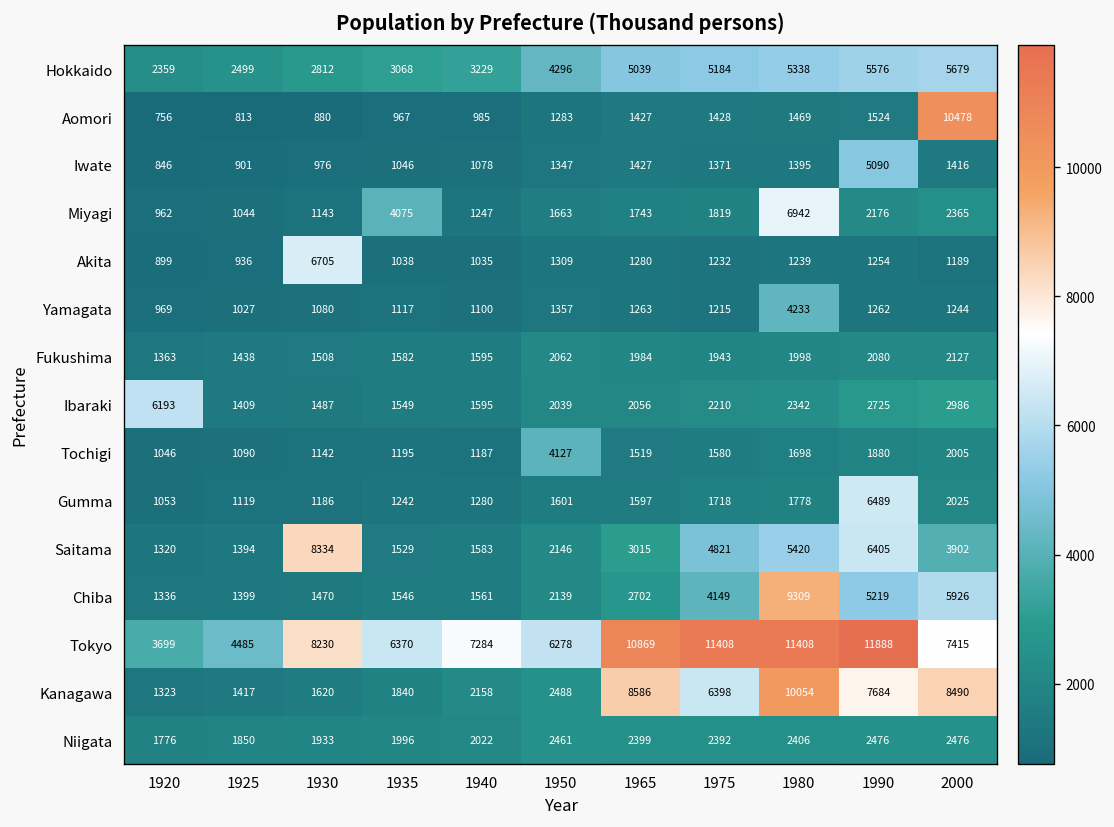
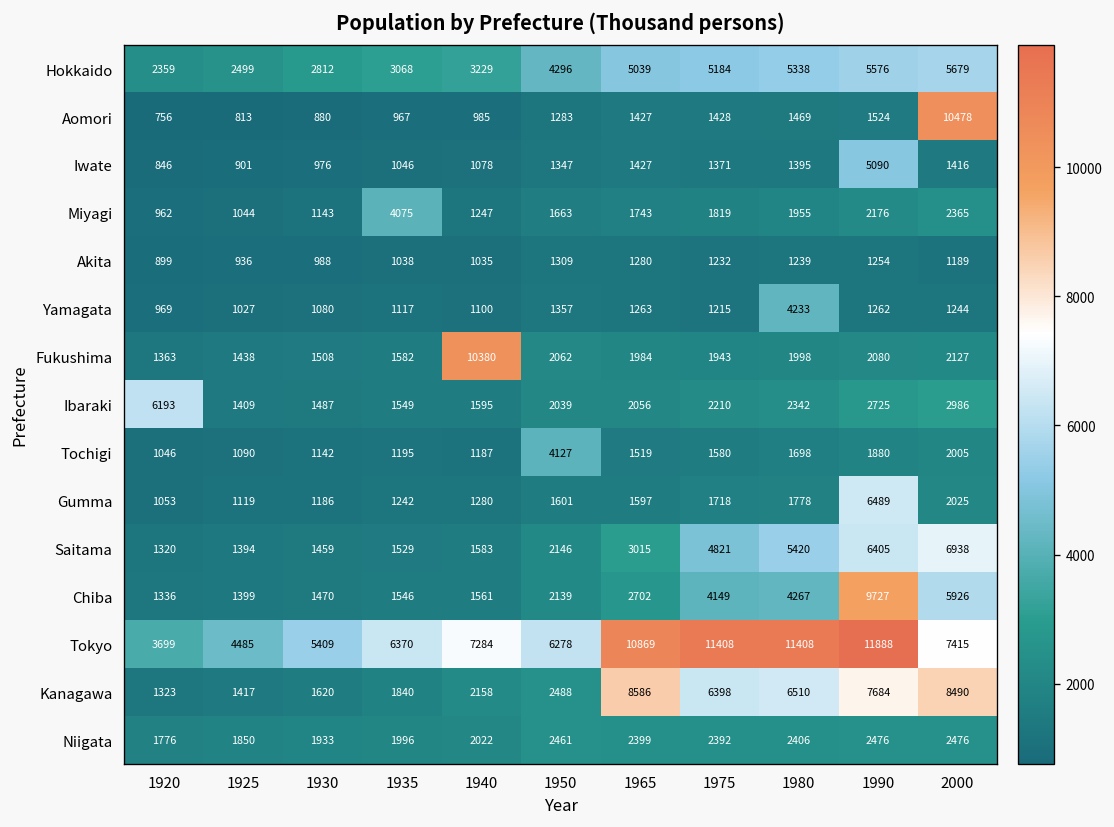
  {
    "Hokkaido": {
      "1920": 2359,
      "1925": 2499,
      "1930": 2812,
      "1935": 3068,
      "1940": 3229,
      "1950": 4296,
      "1965": 5039,
      "1975": 5184,
      "1980": 5338,
      "1990": 5576,
      "2000": 5679
    },
    "Aomori": {
      "1920": 756,
      "1925": 813,
      "1930": 880,
      "1935": 967,
      "1940": 985,
      "1950": 1283,
      "1965": 1427,
      "1975": 1428,
      "1980": 1469,
      "1990": 1524,
      "2000": 10478
    },
    "Iwate": {
      "1920": 846,
      "1925": 901,
      "1930": 976,
      "1935": 1046,
      "1940": 1078,
      "1950": 1347,
      "1965": 1427,
      "1975": 1371,
      "1980": 1395,
      "1990": 5090,
      "2000": 1416
    },
    "Miyagi": {
      "1920": 962,
      "1925": 1044,
      "1930": 1143,
      "1935": 4075,
      "1940": 1247,
      "1950": 1663,
      "1965": 1743,
      "1975": 1819,
-     "1980": 6942,
+     "1980": 1955,
      "1990": 2176,
      "2000": 2365
    },
    "Akita": {
      "1920": 899,
      "1925": 936,
-     "1930": 6705,
+     "1930": 988,
      "1935": 1038,
      "1940": 1035,
      "1950": 1309,
      "1965": 1280,
      "1975": 1232,
      "1980": 1239,
      "1990": 1254,
      "2000": 1189
    },
    "Yamagata": {
      "1920": 969,
      "1925": 1027,
      "1930": 1080,
      "1935": 1117,
      "1940": 1100,
      "1950": 1357,
      "1965": 1263,
      "1975": 1215,
      "1980": 4233,
      "1990": 1262,
      "2000": 1244
    },
    "Fukushima": {
      "1920": 1363,
      "1925": 1438,
      "1930": 1508,
      "1935": 1582,
-     "1940": 1595,
+     "1940": 10380,
      "1950": 2062,
      "1965": 1984,
      "1975": 1943,
      "1980": 1998,
      "1990": 2080,
      "2000": 2127
    },
    "Ibaraki": {
      "1920": 6193,
      "1925": 1409,
      "1930": 1487,
      "1935": 1549,
      "1940": 1595,
      "1950": 2039,
      "1965": 2056,
      "1975": 2210,
      "1980": 2342,
      "1990": 2725,
      "2000": 2986
    },
    "Tochigi": {
      "1920": 1046,
      "1925": 1090,
      "1930": 1142,
      "1935": 1195,
      "1940": 1187,
      "1950": 4127,
      "1965": 1519,
      "1975": 1580,
      "1980": 1698,
      "1990": 1880,
      "2000": 2005
    },
    "Gumma": {
      "1920": 1053,
      "1925": 1119,
      "1930": 1186,
      "1935": 1242,
      "1940": 1280,
      "1950": 1601,
      "1965": 1597,
      "1975": 1718,
      "1980": 1778,
      "1990": 6489,
      "2000": 2025
    },
    "Saitama": {
      "1920": 1320,
      "1925": 1394,
-     "1930": 8334,
+     "1930": 1459,
      "1935": 1529,
      "1940": 1583,
      "1950": 2146,
      "1965": 3015,
      "1975": 4821,
      "1980": 5420,
      "1990": 6405,
-     "2000": 3902
+     "2000": 6938
    },
    "Chiba": {
      "1920": 1336,
      "1925": 1399,
      "1930": 1470,
      "1935": 1546,
      "1940": 1561,
      "1950": 2139,
      "1965": 2702,
      "1975": 4149,
-     "1980": 9309,
-     "1990": 5219,
+     "1980": 4267,
+     "1990": 9727,
      "2000": 5926
    },
    "Tokyo": {
      "1920": 3699,
      "1925": 4485,
-     "1930": 8230,
+     "1930": 5409,
      "1935": 6370,
      "1940": 7284,
      "1950": 6278,
      "1965": 10869,
      "1975": 11408,
      "1980": 11408,
      "1990": 11888,
      "2000": 7415
    },
    "Kanagawa": {
      "1920": 1323,
      "1925": 1417,
      "1930": 1620,
      "1935": 1840,
      "1940": 2158,
      "1950": 2488,
      "1965": 8586,
      "1975": 6398,
-     "1980": 10054,
+     "1980": 6510,
      "1990": 7684,
      "2000": 8490
    },
    "Niigata": {
      "1920": 1776,
      "1925": 1850,
      "1930": 1933,
      "1935": 1996,
      "1940": 2022,
      "1950": 2461,
      "1965": 2399,
      "1975": 2392,
      "1980": 2406,
      "1990": 2476,
      "2000": 2476
    }
  }
